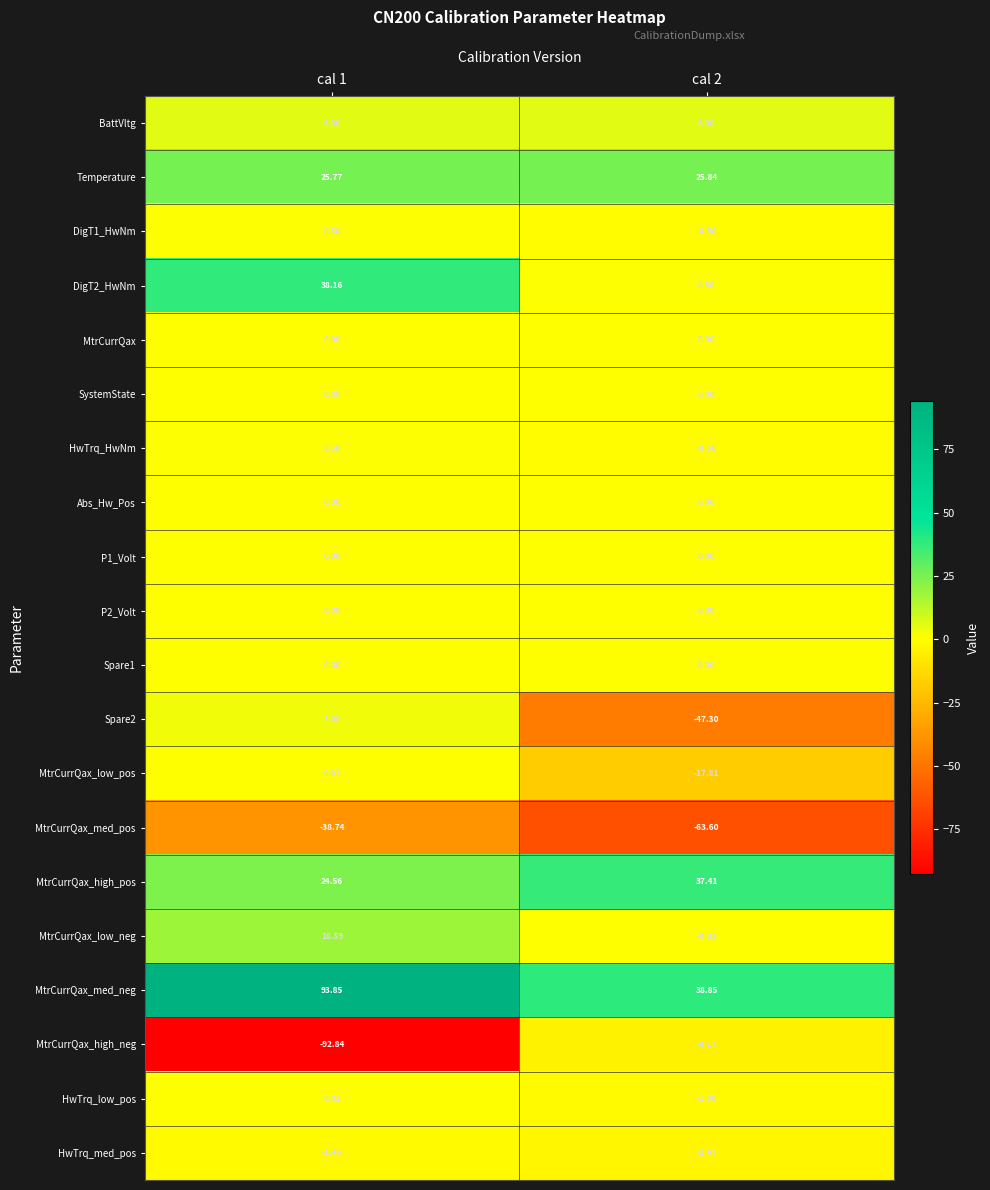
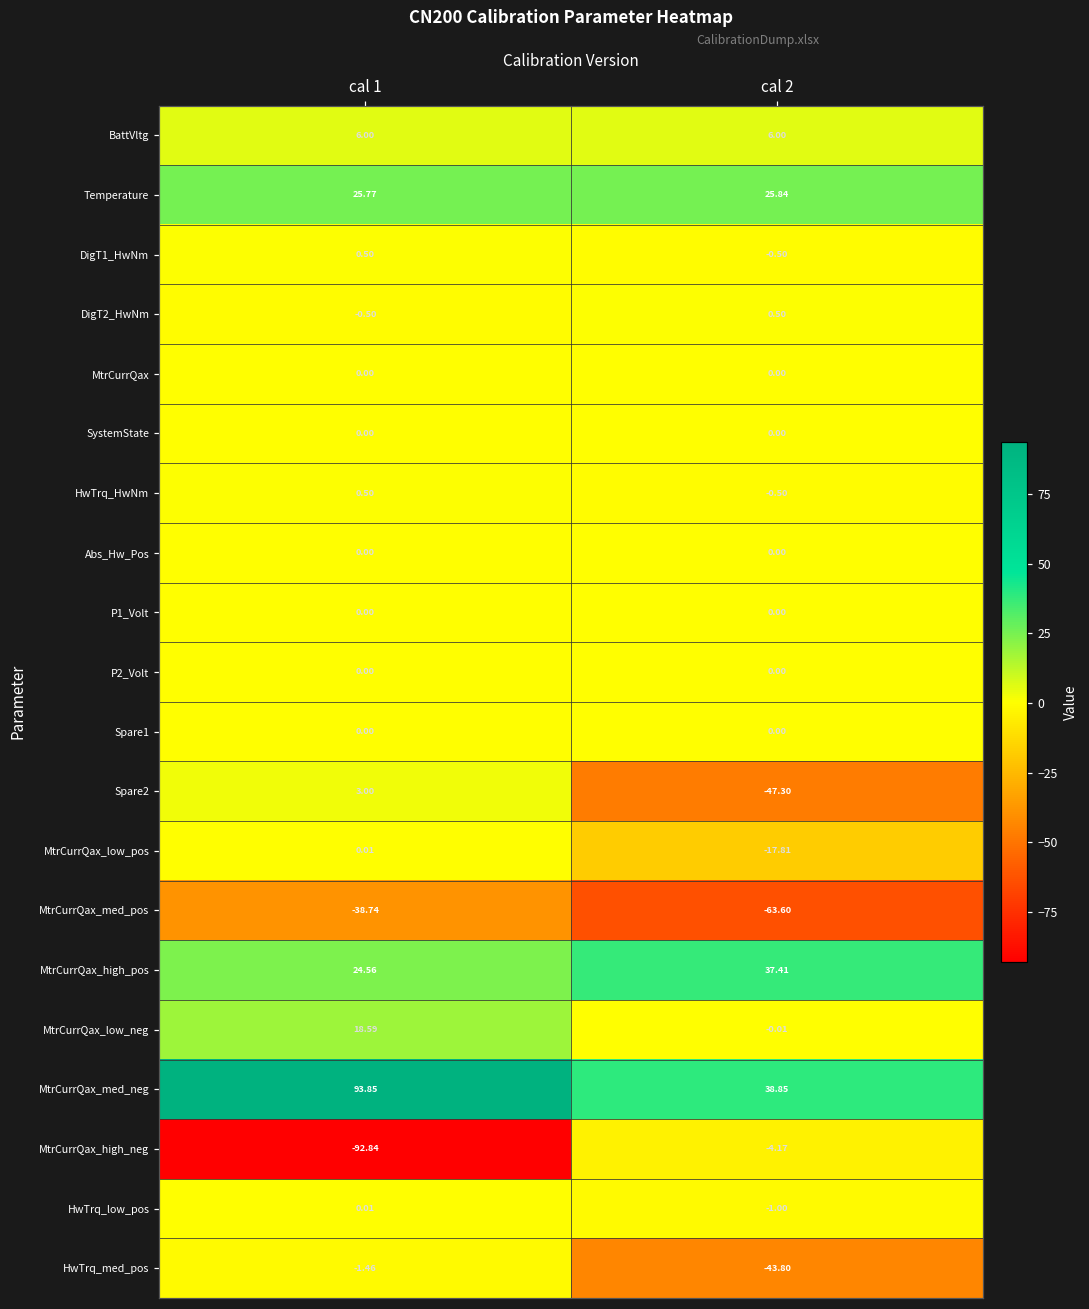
  {
    "BattVltg": {
      "cal 1": 6.00,
      "cal 2": 6.00
    },
    "Temperature": {
      "cal 1": 25.77,
      "cal 2": 25.84
    },
    "DigT1_HwNm": {
      "cal 1": 0.50,
      "cal 2": -0.50
    },
    "DigT2_HwNm": {
-     "cal 1": 38.16,
+     "cal 1": -0.50,
      "cal 2": 0.50
    },
    "MtrCurrQax": {
      "cal 1": 0.00,
      "cal 2": 0.00
    },
    "SystemState": {
      "cal 1": 0.00,
      "cal 2": 0.00
    },
    "HwTrq_HwNm": {
      "cal 1": 0.50,
      "cal 2": -0.50
    },
    "Abs_Hw_Pos": {
      "cal 1": 0.00,
      "cal 2": 0.00
    },
    "P1_Volt": {
      "cal 1": 0.00,
      "cal 2": 0.00
    },
    "P2_Volt": {
      "cal 1": 0.00,
      "cal 2": 0.00
    },
    "Spare1": {
      "cal 1": 0.00,
      "cal 2": 0.00
    },
    "Spare2": {
      "cal 1": 3.00,
      "cal 2": -47.30
    },
    "MtrCurrQax_low_pos": {
      "cal 1": 0.01,
      "cal 2": -17.81
    },
    "MtrCurrQax_med_pos": {
      "cal 1": -38.74,
      "cal 2": -63.60
    },
    "MtrCurrQax_high_pos": {
      "cal 1": 24.56,
      "cal 2": 37.41
    },
    "MtrCurrQax_low_neg": {
      "cal 1": 18.59,
      "cal 2": -0.01
    },
    "MtrCurrQax_med_neg": {
      "cal 1": 93.85,
      "cal 2": 38.85
    },
    "MtrCurrQax_high_neg": {
      "cal 1": -92.84,
      "cal 2": -4.17
    },
    "HwTrq_low_pos": {
      "cal 1": 0.01,
      "cal 2": -1.00
    },
    "HwTrq_med_pos": {
      "cal 1": -1.46,
-     "cal 2": -2.47
+     "cal 2": -43.80
    }
  }
